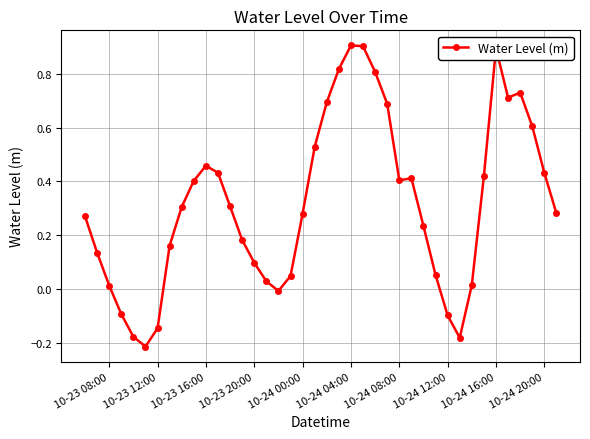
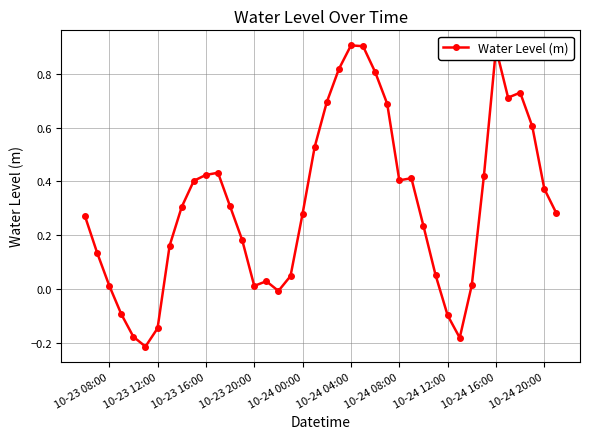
  {
    "10-23 08:00": 0.01,
    "10-23 12:00": -0.15,
-   "10-23 16:00": 0.46,
-   "10-23 20:00": 0.10,
+   "10-23 16:00": 0.42,
+   "10-23 20:00": 0.01,
    "10-24 00:00": 0.28,
    "10-24 04:00": 0.91,
    "10-24 08:00": 0.40,
    "10-24 12:00": -0.10,
-   "10-24 20:00": 0.43
+   "10-24 20:00": 0.37
  }
